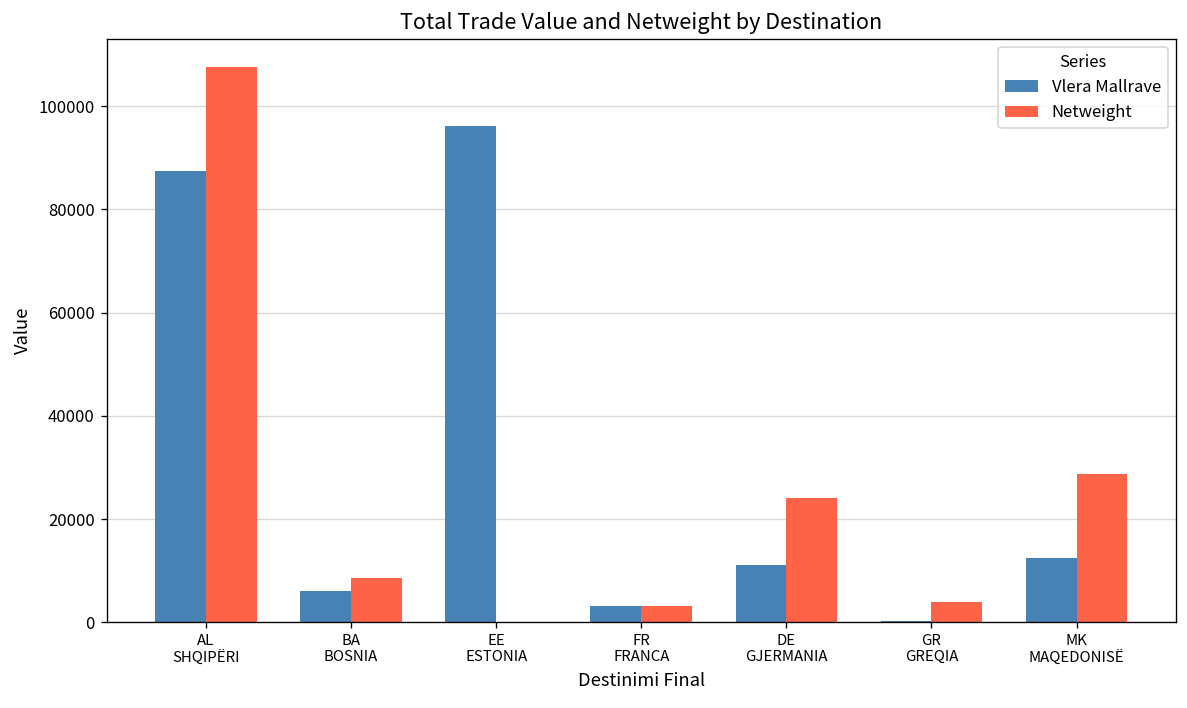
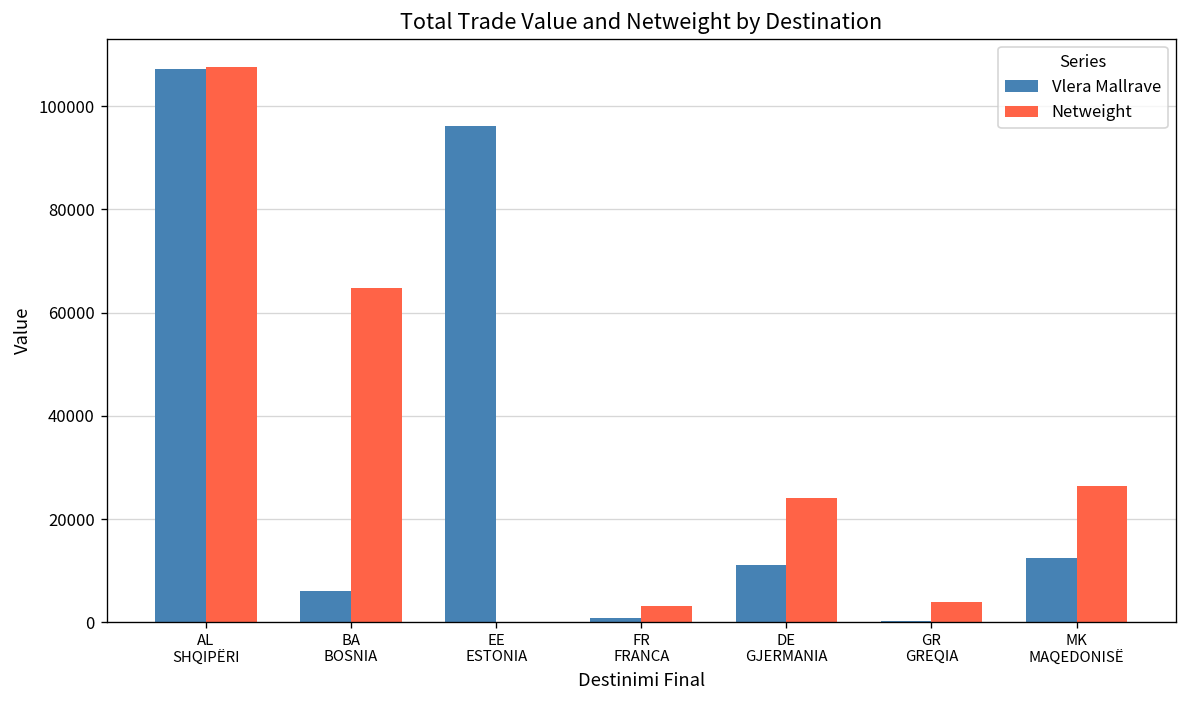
  {
    "Vlera Mallrave": {
-     "AL SHQIPËRI": 87000,
+     "AL SHQIPËRI": 107000,
      "BA BOSNIA": 6000,
      "EE ESTONIA": 96000,
-     "FR FRANCA": 3000,
+     "FR FRANCA": 1000,
      "DE GJERMANIA": 11000,
      "MK MAQEDONISË": 13000
    },
    "Netweight": {
      "AL SHQIPËRI": 108000,
-     "BA BOSNIA": 9000,
+     "BA BOSNIA": 65000,
      "FR FRANCA": 3000,
      "DE GJERMANIA": 24000,
      "GR GREQIA": 4000,
-     "MK MAQEDONISË": 29000
+     "MK MAQEDONISË": 26000
    }
  }
